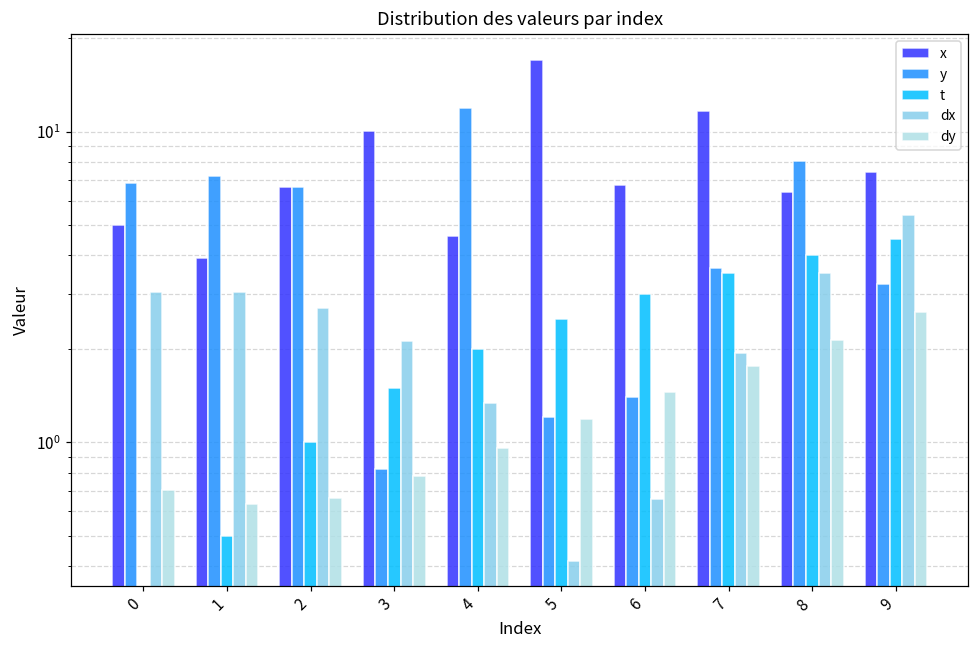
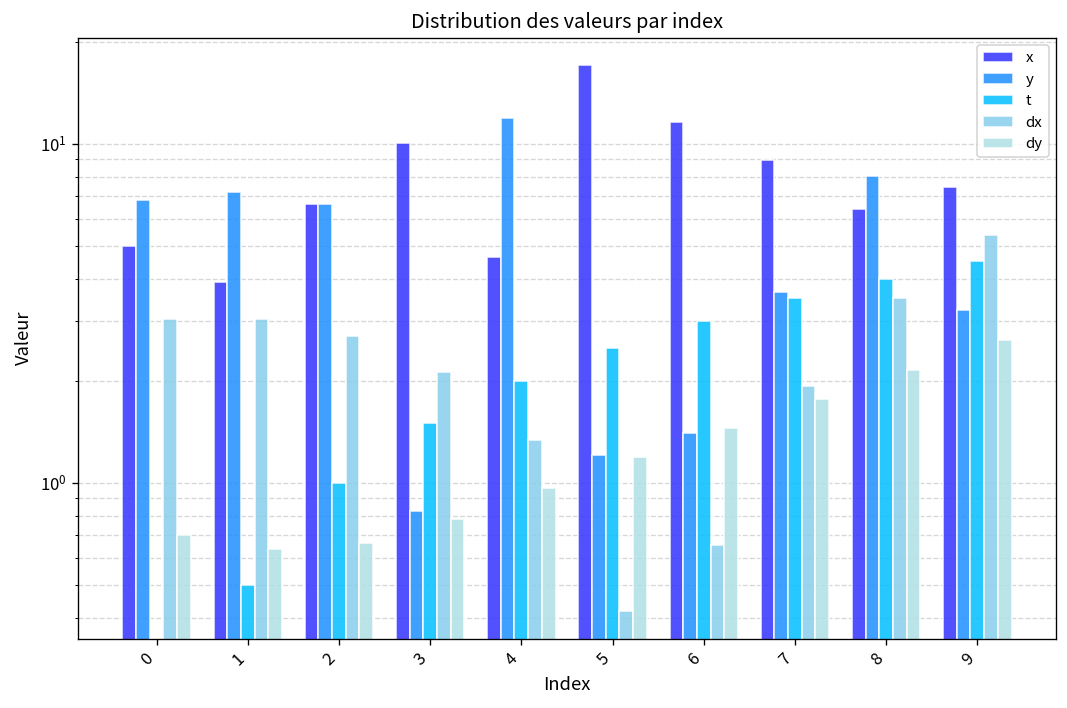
  {
    "x": {
      "0": 5.0,
      "1": 3.9,
      "2": 6.6,
      "3": 10.0,
      "4": 4.6,
      "5": 17,
-     "6": 6.7,
-     "7": 11.6,
+     "6": 11.6,
+     "7": 9.0,
      "8": 6.4,
      "9": 7.4
    }
  }
